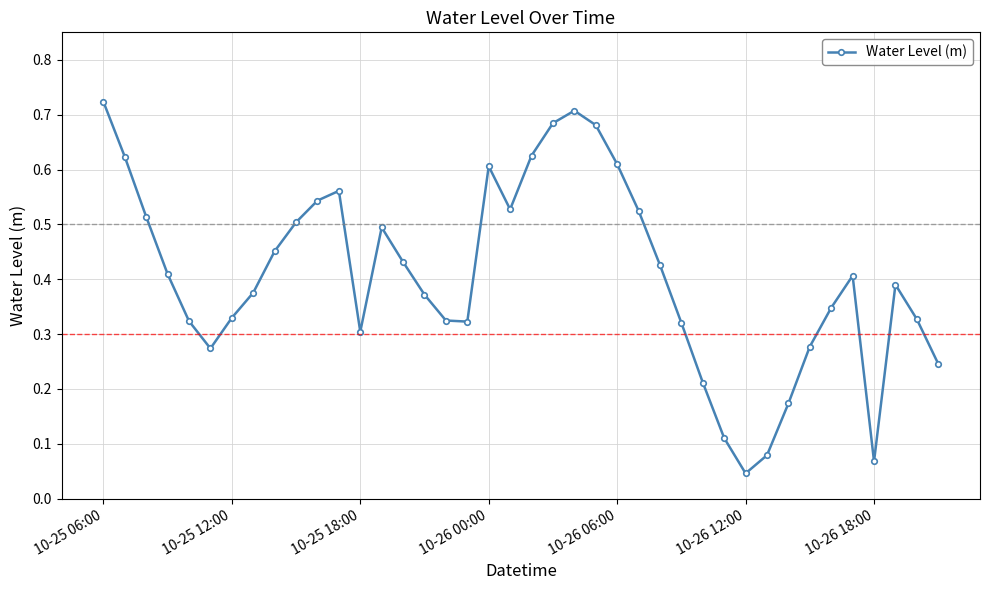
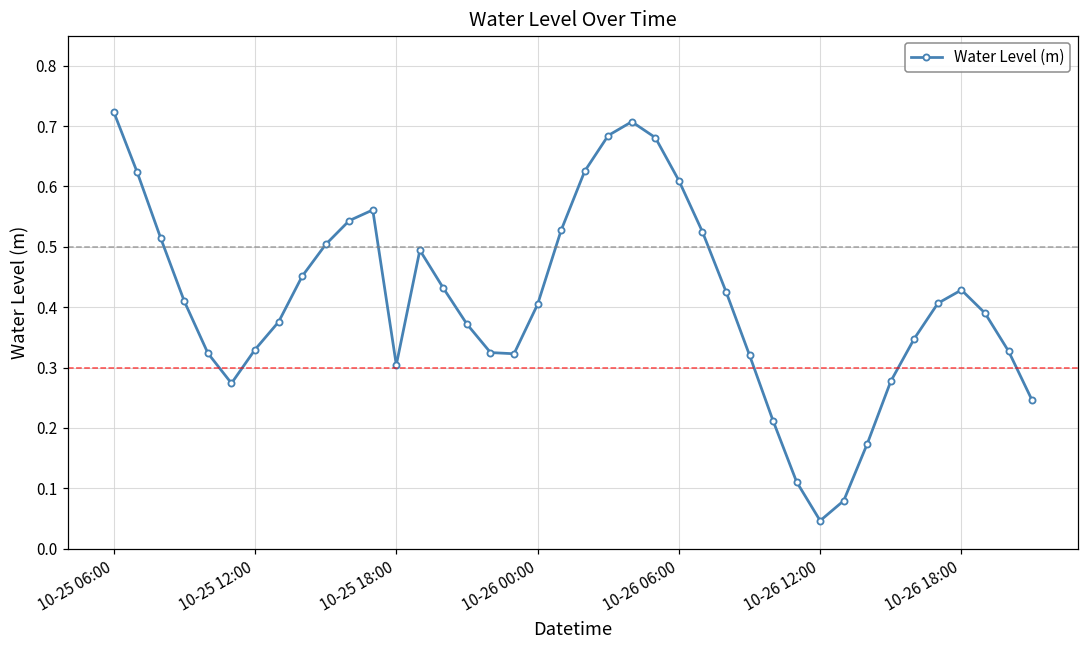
  {
    "10-25 06:00": 0.72,
    "10-25 12:00": 0.33,
    "10-25 18:00": 0.30,
-   "10-26 00:00": 0.61,
+   "10-26 00:00": 0.40,
    "10-26 06:00": 0.61,
    "10-26 12:00": 0.05,
-   "10-26 18:00": 0.07
+   "10-26 18:00": 0.43
  }
